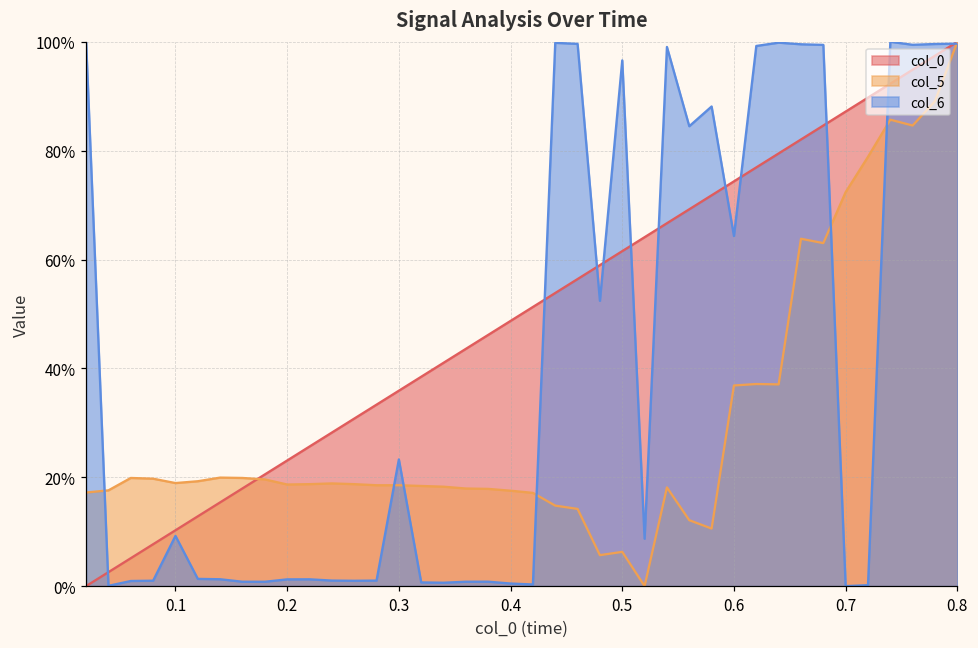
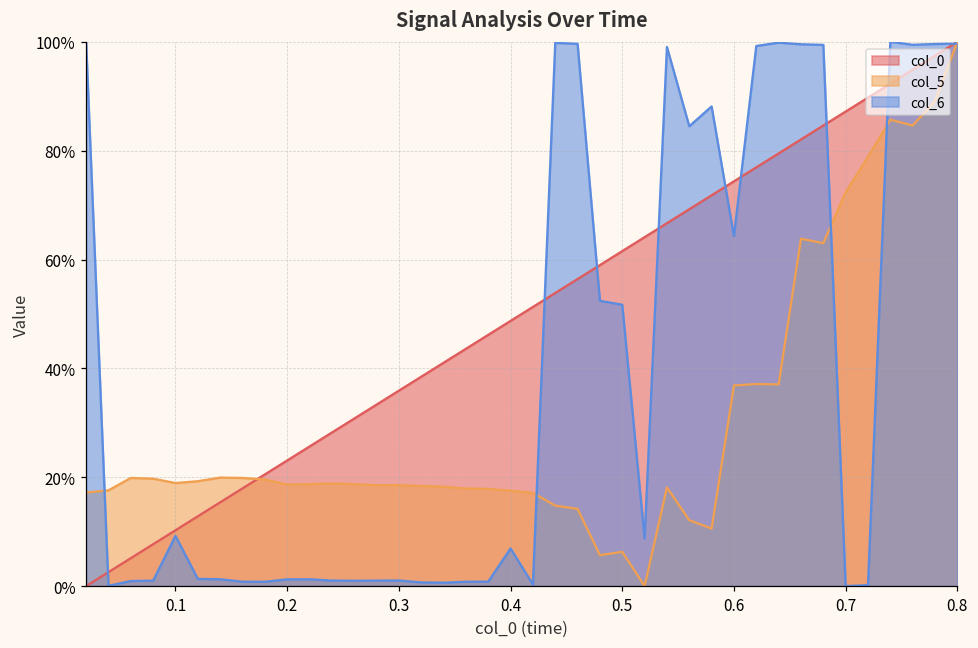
  {
    "col_6": {
      "0.1": "9%",
      "0.2": "1%",
-     "0.3": "23%",
-     "0.4": "0%",
-     "0.5": "97%",
+     "0.3": "1%",
+     "0.4": "7%",
+     "0.5": "52%",
      "0.6": "64%",
      "0.7": "0%"
    }
  }
